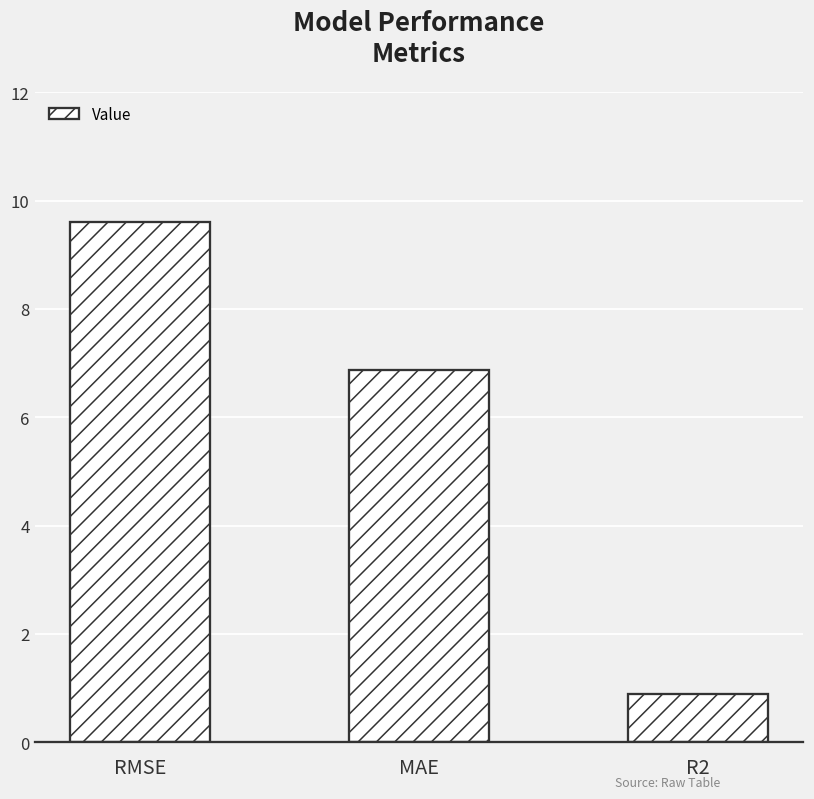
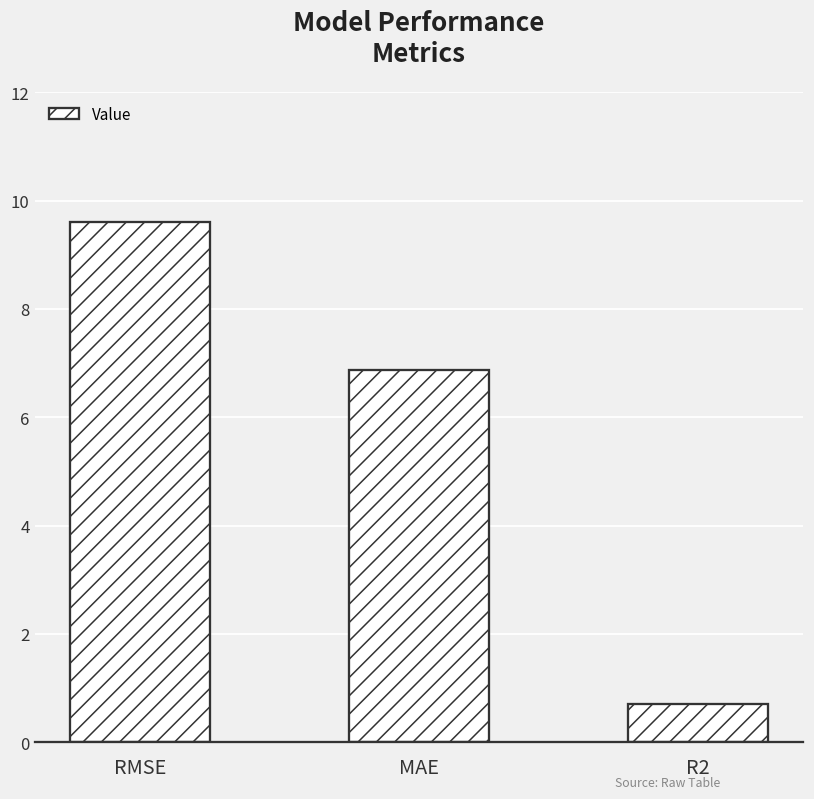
  {
    "RMSE": 9.6,
    "MAE": 6.9,
-   "R2": 0.9
+   "R2": 0.7
  }
